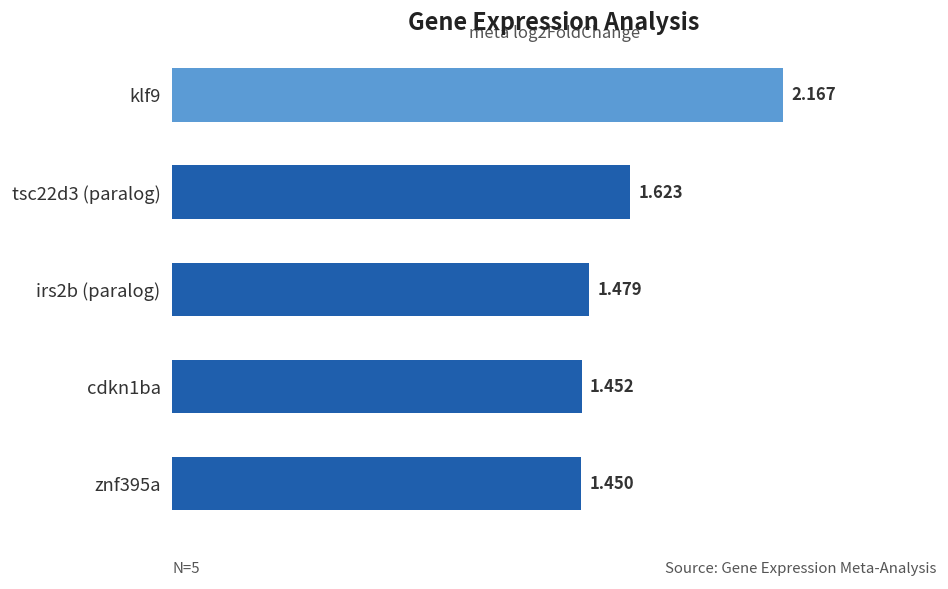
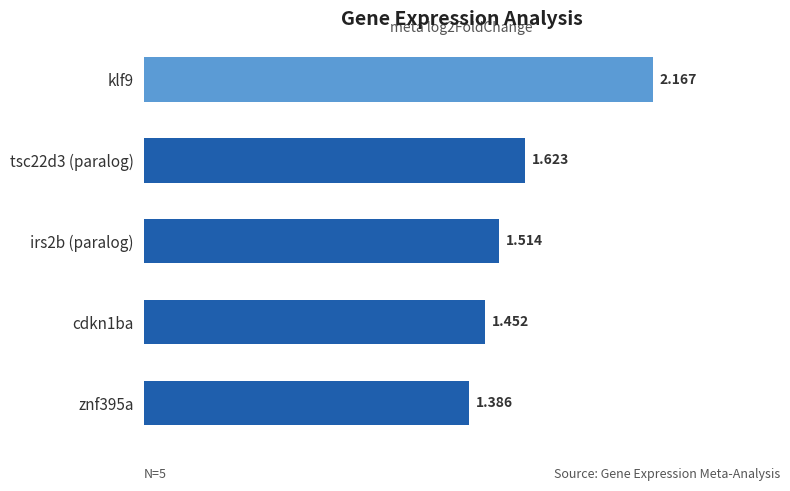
  {
    "klf9": 2.167,
    "tsc22d3 (paralog)": 1.623,
-   "irs2b (paralog)": 1.479,
+   "irs2b (paralog)": 1.514,
    "cdkn1ba": 1.452,
-   "znf395a": 1.450
+   "znf395a": 1.386
  }
